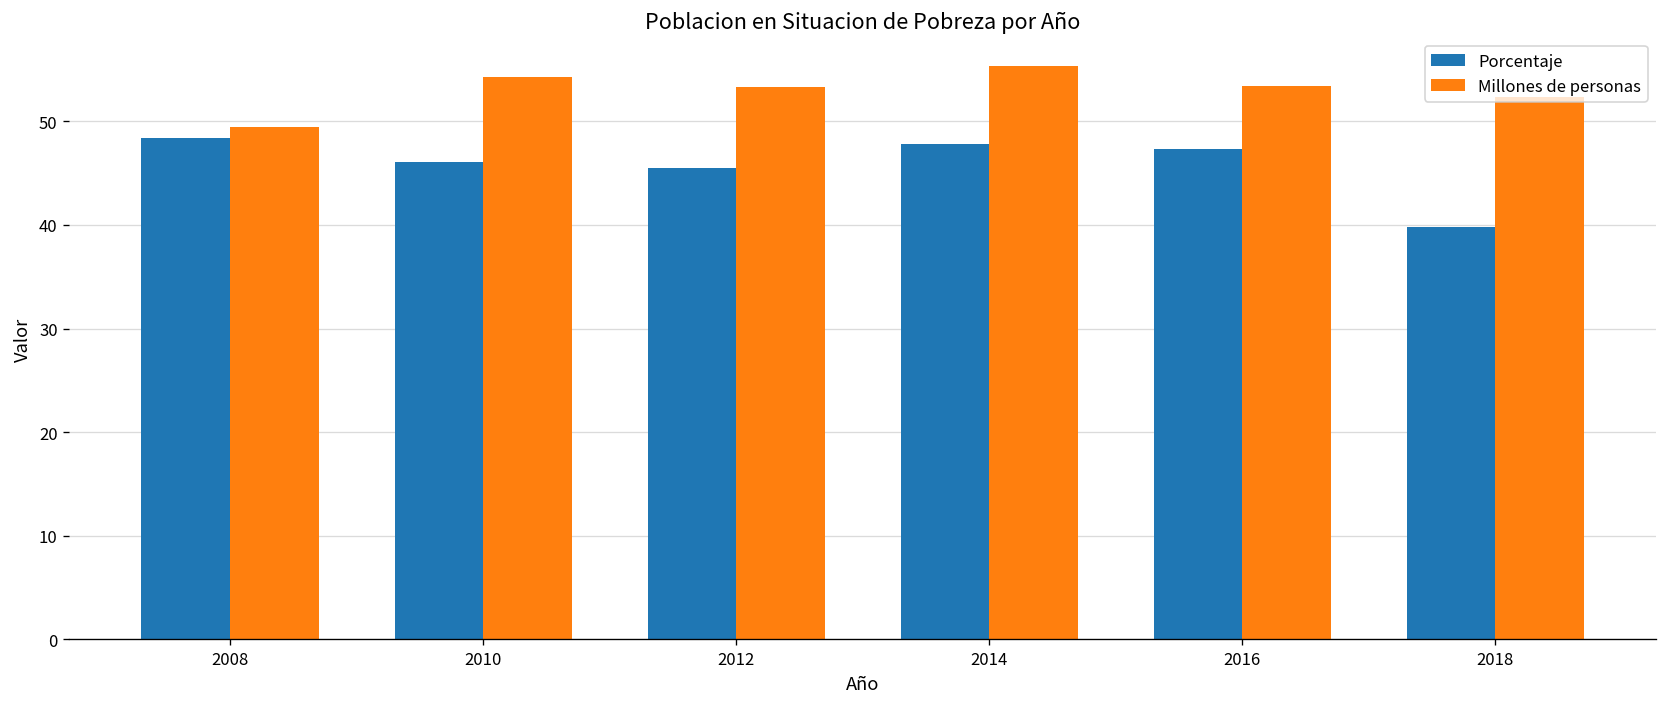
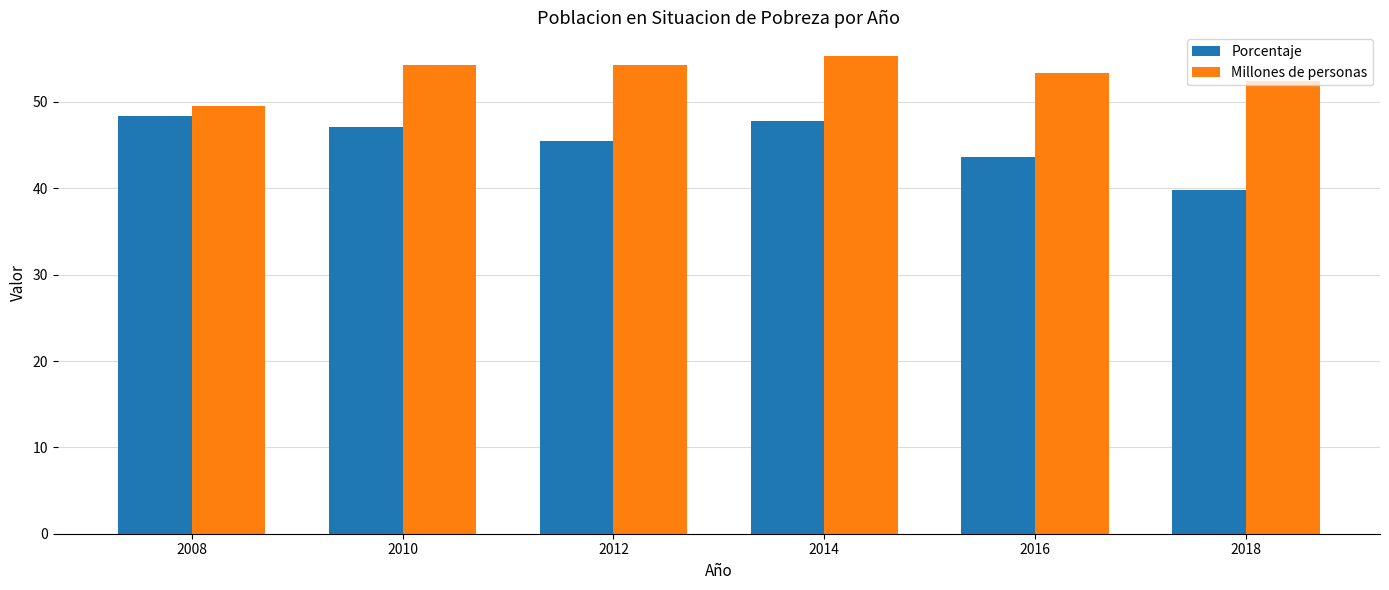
  {
    "Porcentaje": {
      "2008": 48,
-     "2010": 46,
+     "2010": 47,
      "2012": 46,
      "2014": 48,
-     "2016": 47,
+     "2016": 44,
      "2018": 40
    },
    "Millones de personas": {
      "2008": 50,
      "2010": 54,
-     "2012": 53,
+     "2012": 54,
      "2014": 55,
      "2016": 53
    }
  }
